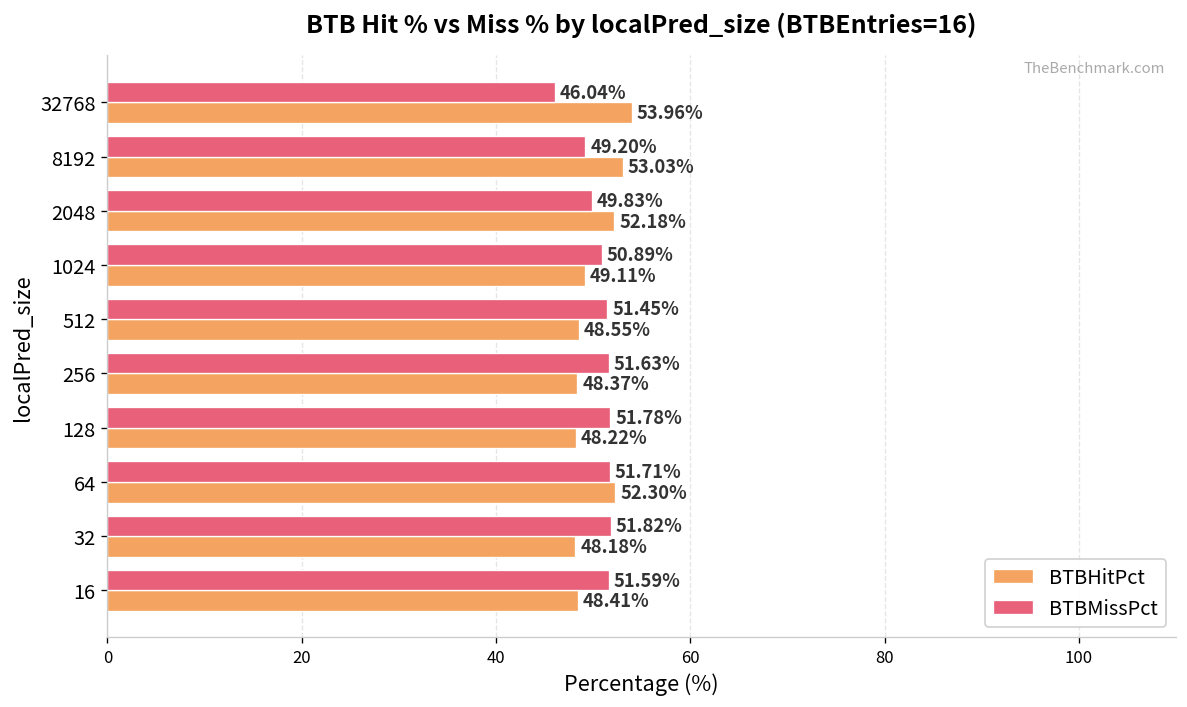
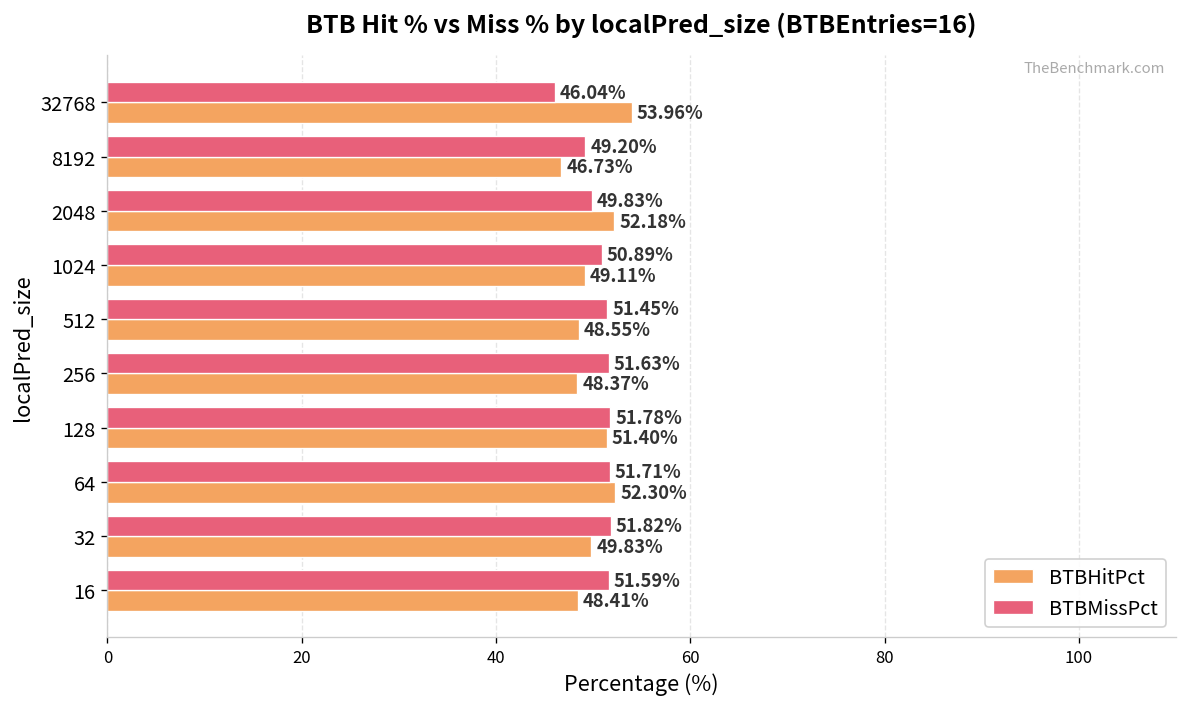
  {
    "BTBHitPct": {
      "32768": "53.96%",
-     "8192": "53.03%",
+     "8192": "46.73%",
      "2048": "52.18%",
      "1024": "49.11%",
      "512": "48.55%",
      "256": "48.37%",
-     "128": "48.22%",
+     "128": "51.40%",
      "64": "52.30%",
-     "32": "48.18%",
+     "32": "49.83%",
      "16": "48.41%"
    },
    "BTBMissPct": {
      "32768": "46.04%",
      "8192": "49.20%",
      "2048": "49.83%",
      "1024": "50.89%",
      "512": "51.45%",
      "256": "51.63%",
      "128": "51.78%",
      "64": "51.71%",
      "32": "51.82%",
      "16": "51.59%"
    }
  }
